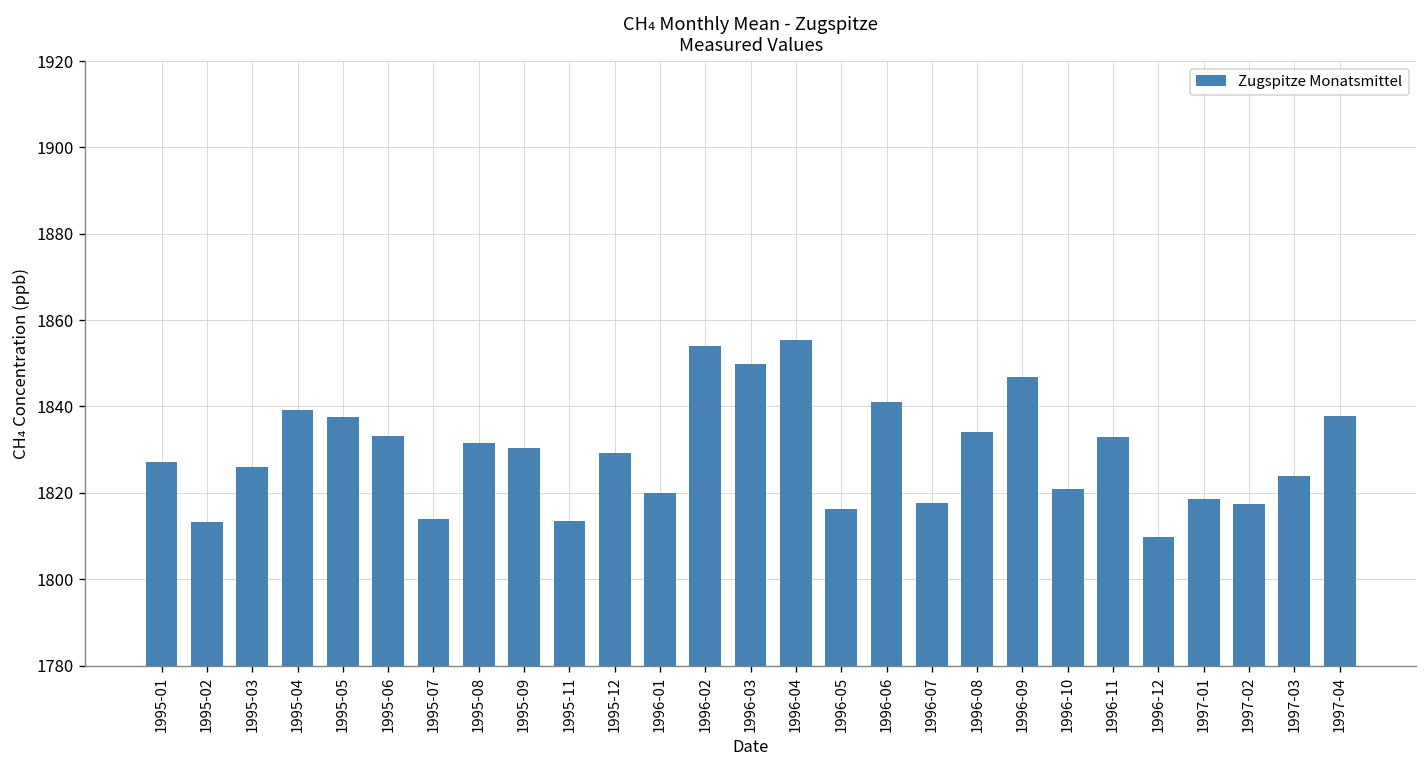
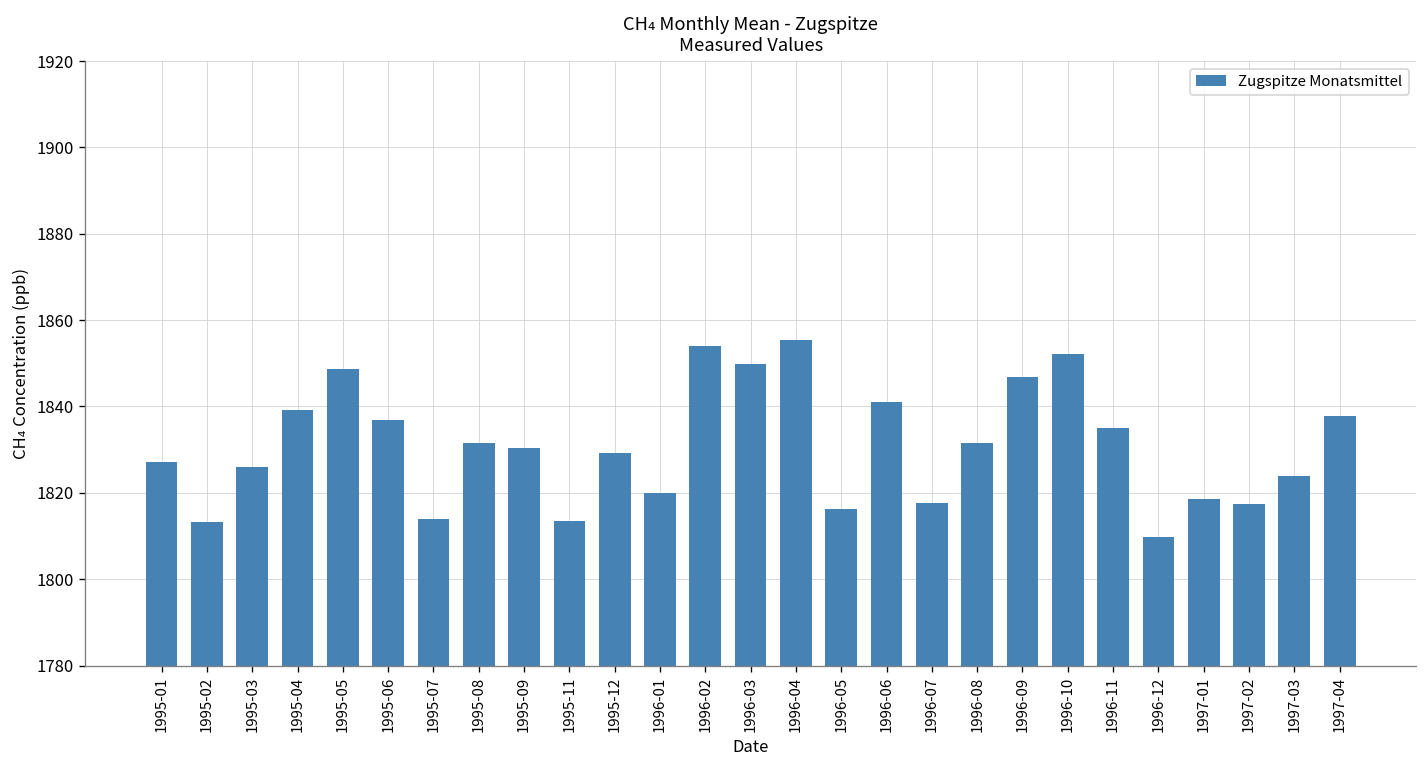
  {
    "1995-01": 1827,
    "1995-02": 1813,
    "1995-03": 1826,
    "1995-04": 1839,
-   "1995-05": 1837,
-   "1995-06": 1833,
+   "1995-05": 1849,
+   "1995-06": 1837,
    "1995-07": 1814,
    "1995-08": 1832,
    "1995-09": 1830,
    "1995-11": 1813,
    "1995-12": 1829,
    "1996-01": 1820,
    "1996-02": 1854,
    "1996-03": 1850,
    "1996-04": 1855,
    "1996-05": 1816,
    "1996-06": 1841,
    "1996-07": 1818,
-   "1996-08": 1834,
+   "1996-08": 1831,
    "1996-09": 1847,
-   "1996-10": 1821,
-   "1996-11": 1833,
+   "1996-10": 1852,
+   "1996-11": 1835,
    "1996-12": 1810,
    "1997-01": 1818,
    "1997-02": 1817,
    "1997-03": 1824,
    "1997-04": 1838
  }
